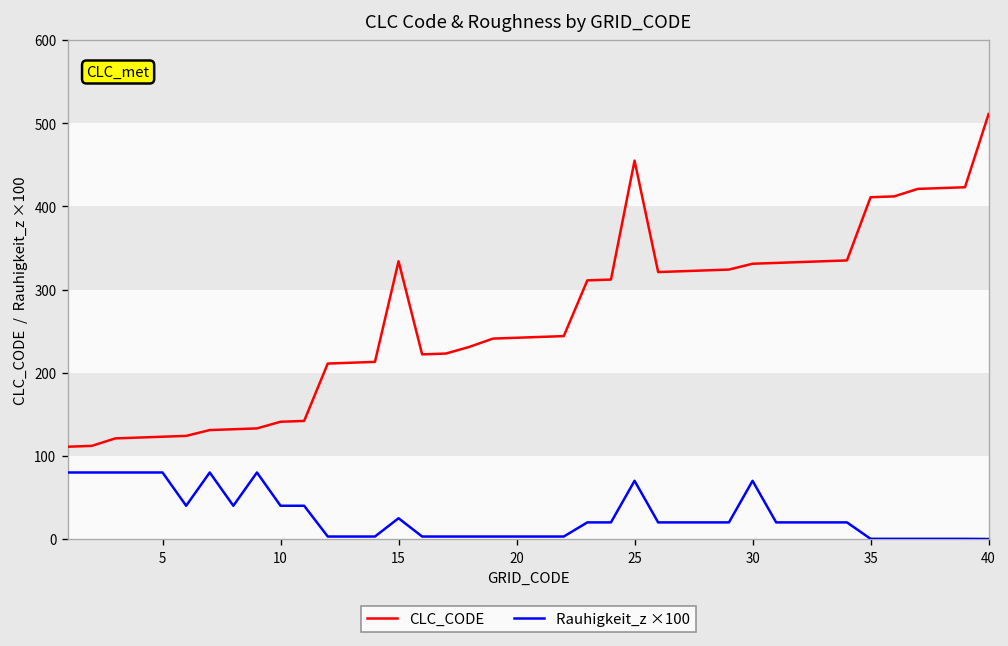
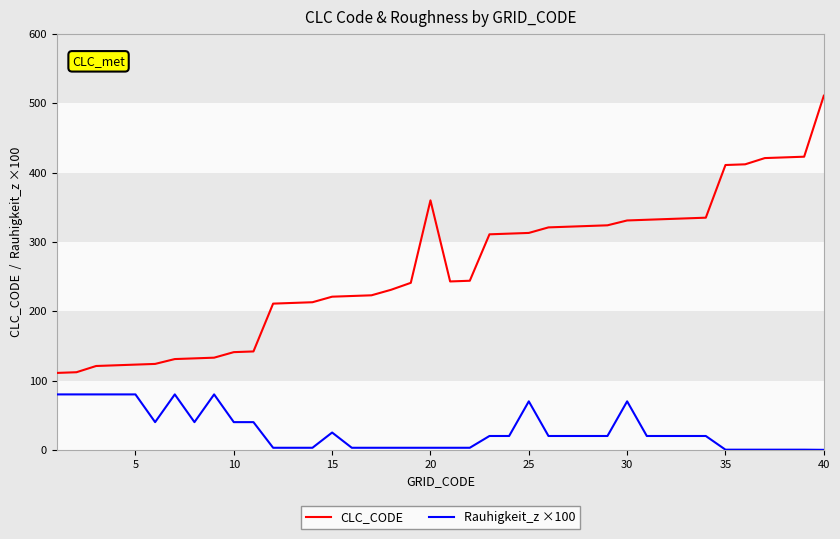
  {
    "CLC_CODE": {
      "5": 120,
      "10": 140,
-     "15": 330,
-     "20": 240,
-     "25": 460,
+     "15": 220,
+     "20": 360,
+     "25": 310,
      "30": 330,
      "35": 410,
      "40": 510
    },
    "Rauhigkeit_z ×100": {
      "5": 80,
      "10": 40,
      "15": 30,
      "20": 0,
      "25": 70,
      "30": 70,
      "35": 0,
      "40": 0
    }
  }
